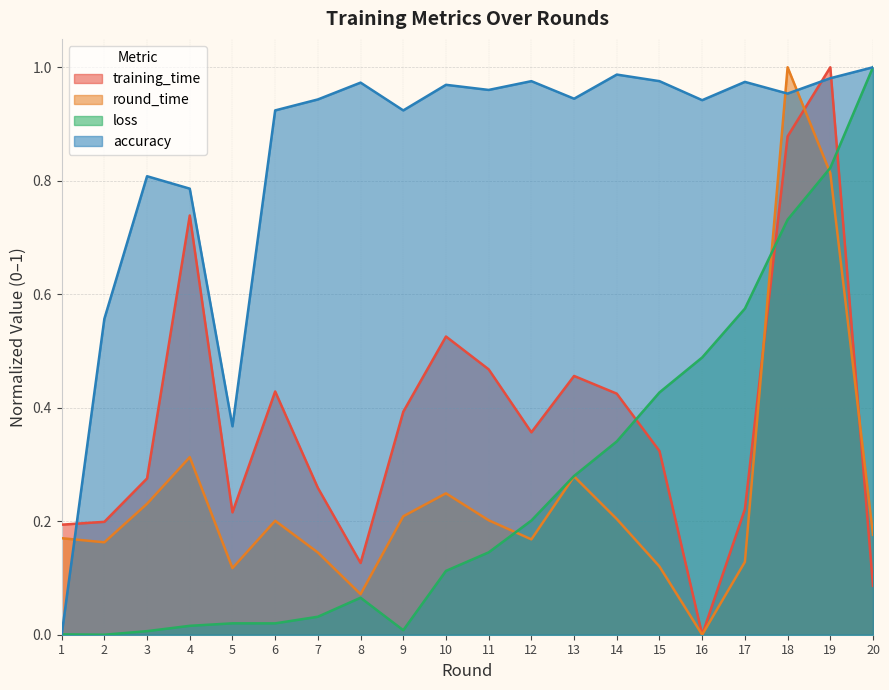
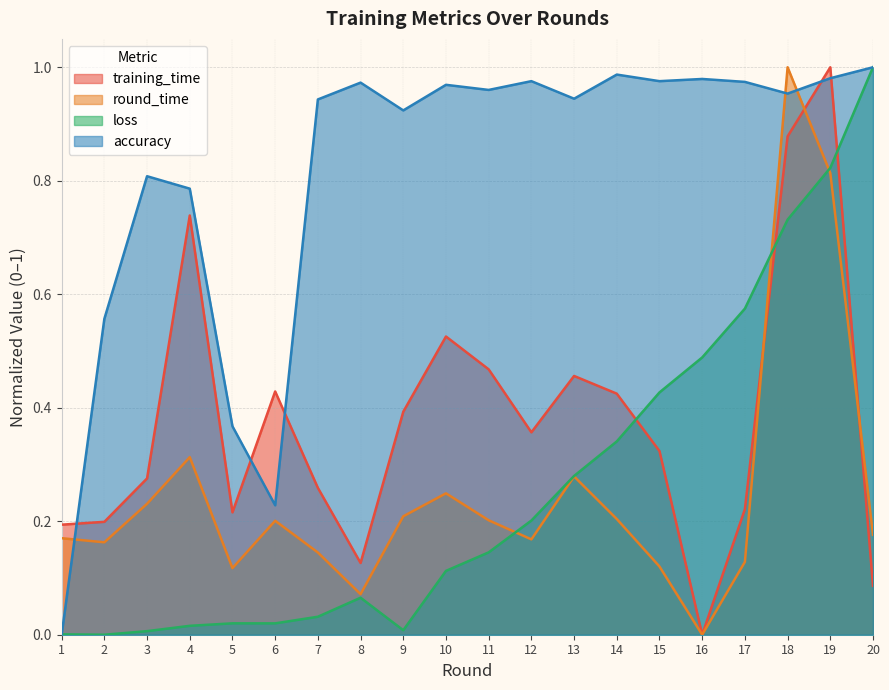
  {
    "loss": {
      "2": 0.00,
      "3": 0.01,
      "4": 0.02,
      "5": 0.02,
      "6": 0.02,
      "7": 0.03,
      "8": 0.07,
      "9": 0.01,
      "10": 0.11,
      "11": 0.15,
      "12": 0.20,
      "14": 0.34,
      "15": 0.43,
      "16": 0.49,
      "17": 0.57,
      "18": 0.73,
      "19": 0.82
    },
    "accuracy": {
      "2": 0.56,
      "3": 0.81,
      "4": 0.79,
      "5": 0.37,
-     "6": 0.92,
+     "6": 0.23,
      "7": 0.94,
      "8": 0.97,
      "9": 0.92,
      "10": 0.97,
      "11": 0.96,
      "12": 0.98,
      "13": 0.94,
      "14": 0.99,
      "15": 0.98,
-     "16": 0.94,
+     "16": 0.98,
      "17": 0.97,
      "18": 0.95,
      "19": 0.98
    }
  }
